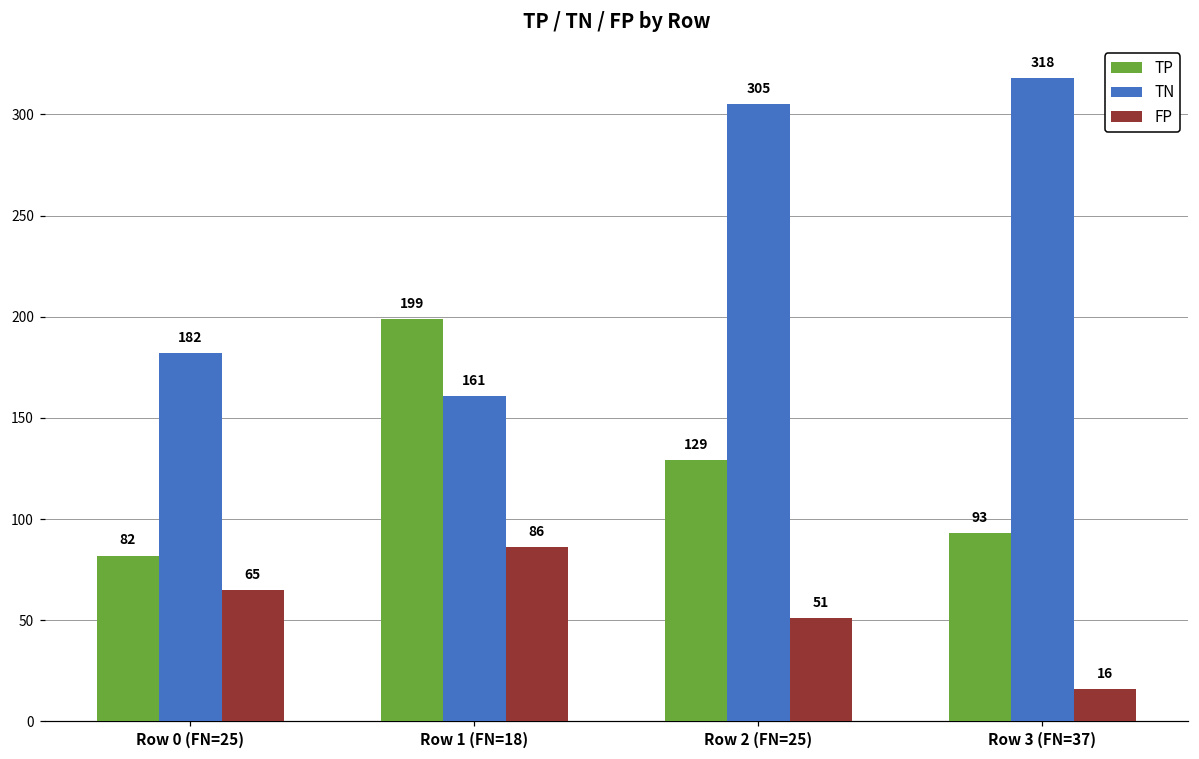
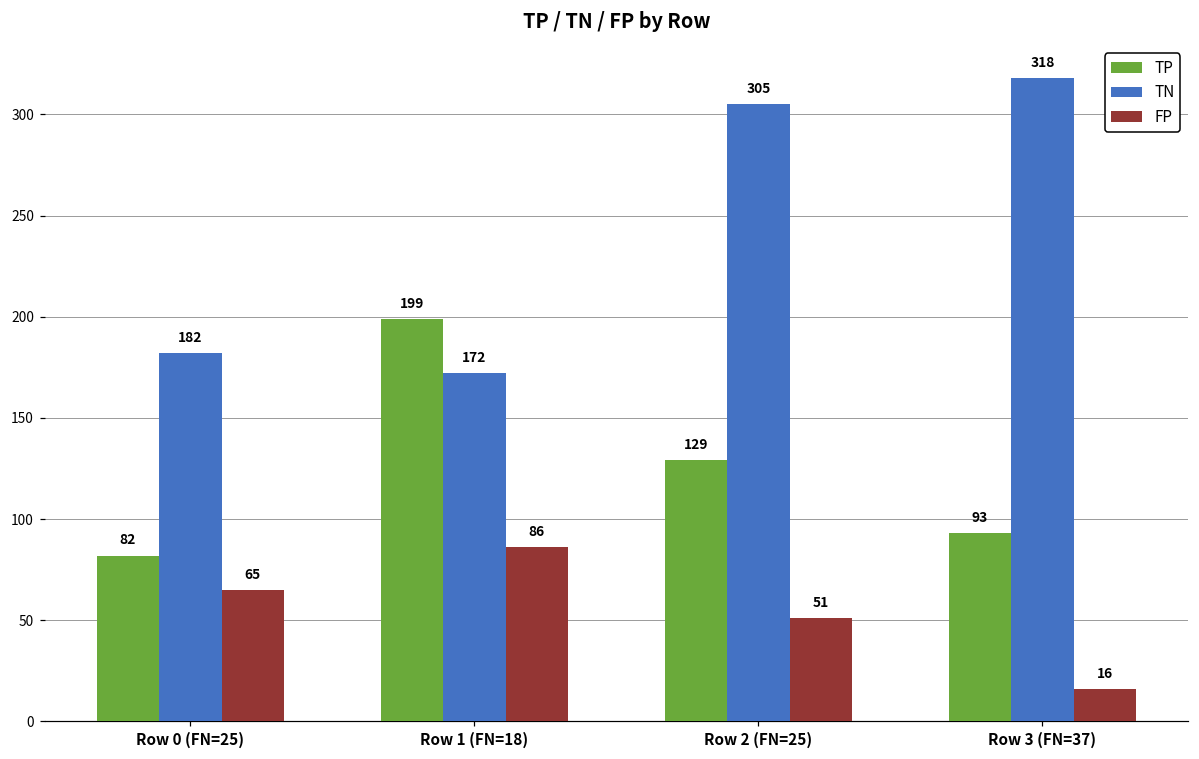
  {
    "TP": {
      "Row 0 (FN=25)": 82,
      "Row 1 (FN=18)": 199,
      "Row 2 (FN=25)": 129,
      "Row 3 (FN=37)": 93
    },
    "TN": {
      "Row 0 (FN=25)": 182,
-     "Row 1 (FN=18)": 161,
+     "Row 1 (FN=18)": 172,
      "Row 2 (FN=25)": 305,
      "Row 3 (FN=37)": 318
    },
    "FP": {
      "Row 0 (FN=25)": 65,
      "Row 1 (FN=18)": 86,
      "Row 2 (FN=25)": 51,
      "Row 3 (FN=37)": 16
    }
  }
